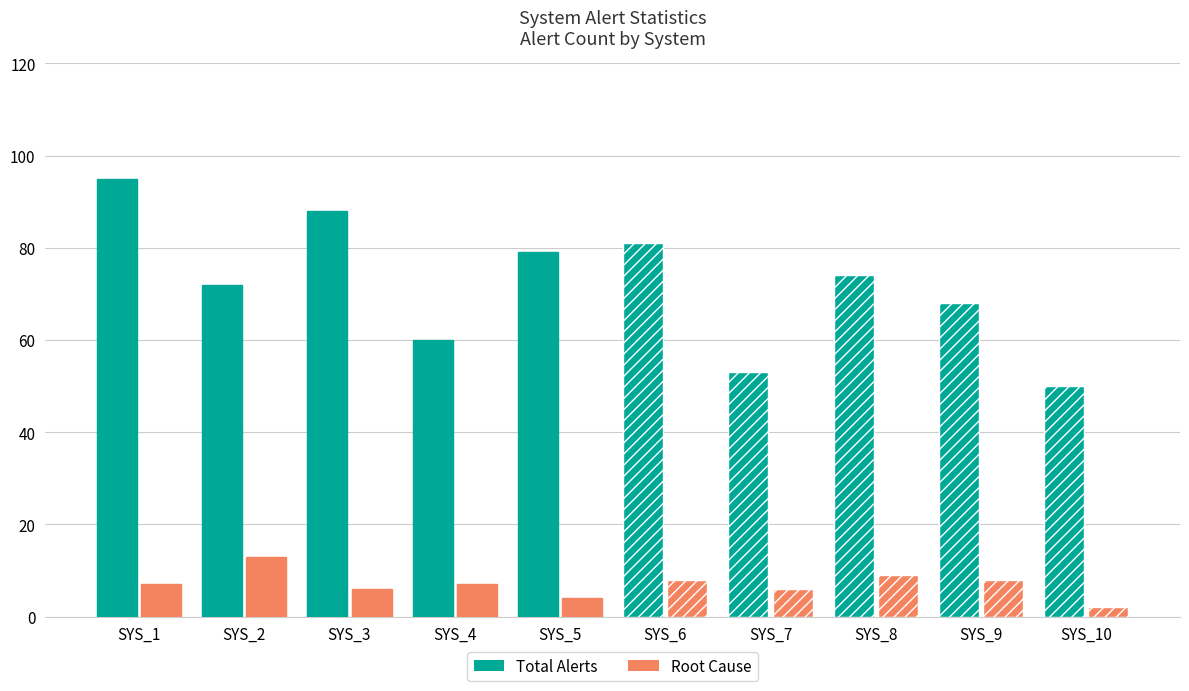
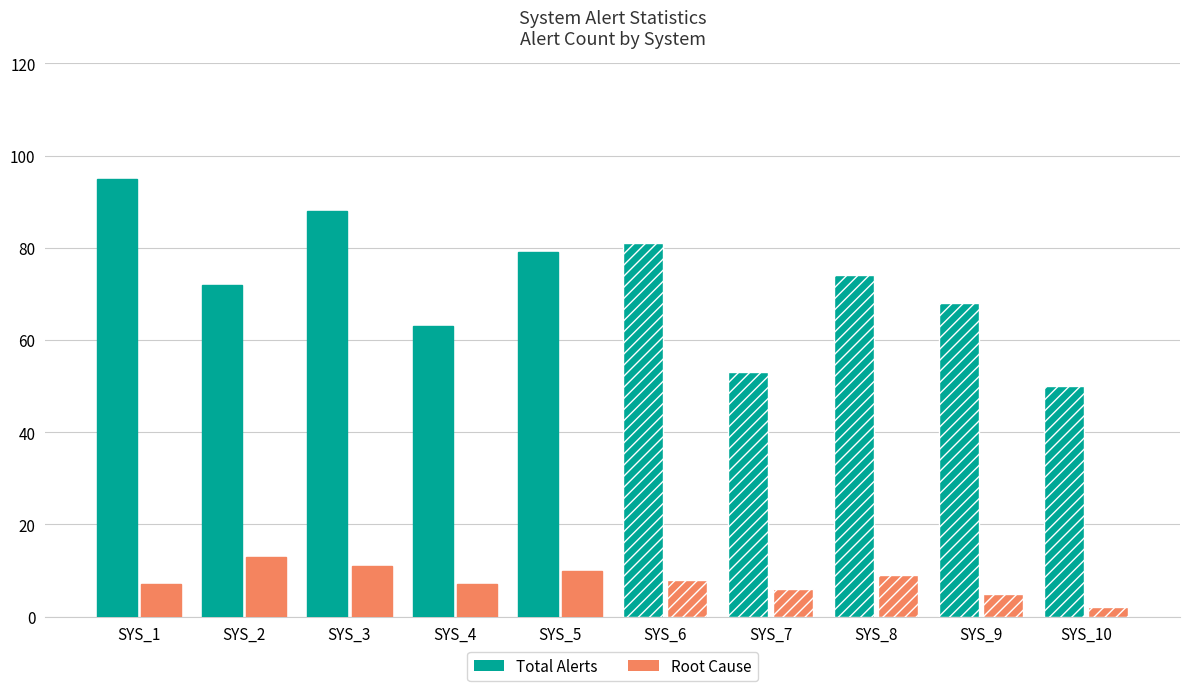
  {
    "Total Alerts": {
      "SYS_1": 95,
      "SYS_2": 72,
      "SYS_3": 88,
-     "SYS_4": 60,
+     "SYS_4": 63,
      "SYS_5": 79,
      "SYS_6": 81,
      "SYS_7": 53,
      "SYS_8": 74,
      "SYS_9": 68,
      "SYS_10": 50
    },
    "Root Cause": {
      "SYS_1": 7,
      "SYS_2": 13,
-     "SYS_3": 6,
+     "SYS_3": 11,
      "SYS_4": 7,
-     "SYS_5": 4,
+     "SYS_5": 10,
      "SYS_6": 8,
      "SYS_7": 6,
      "SYS_8": 9,
-     "SYS_9": 8,
+     "SYS_9": 5,
      "SYS_10": 2
    }
  }
